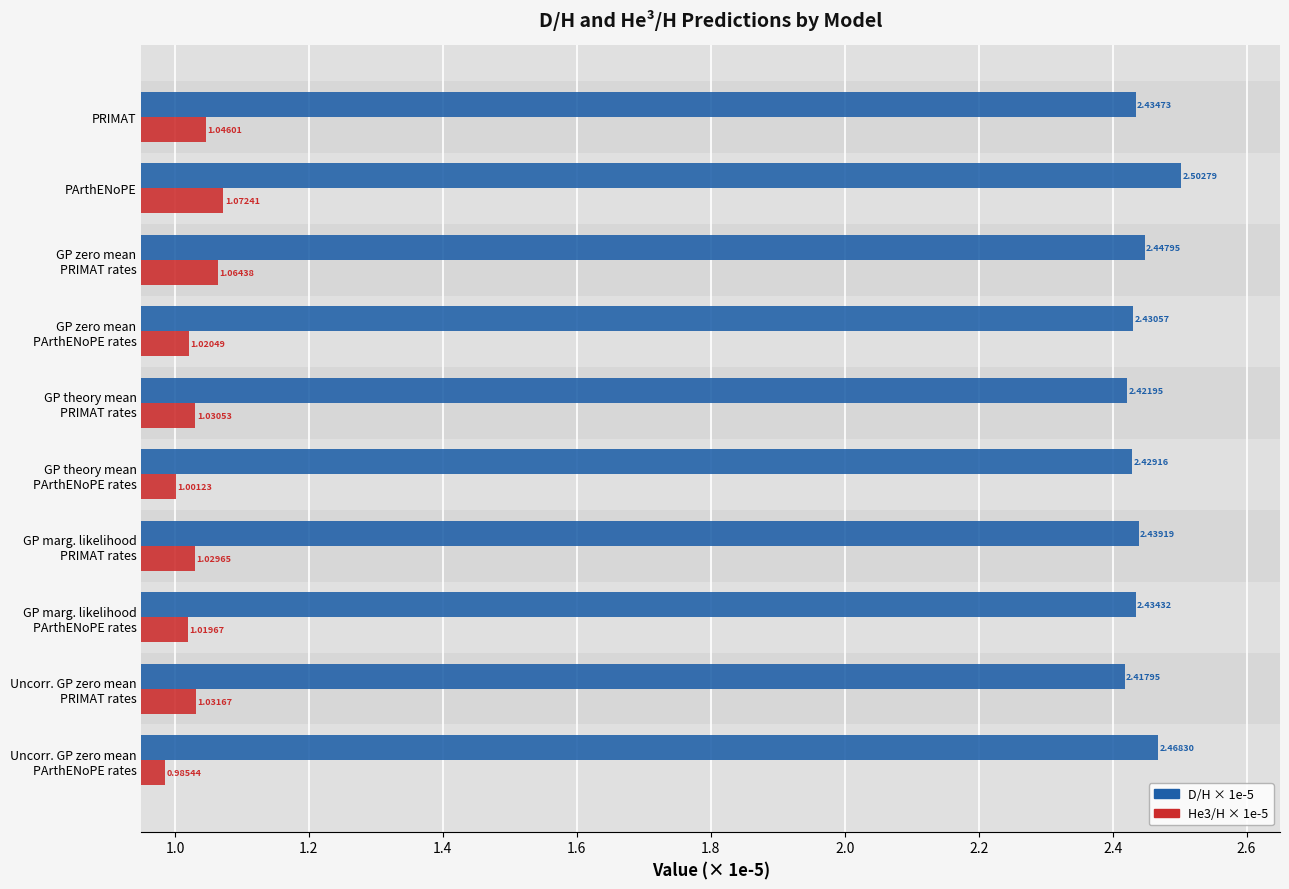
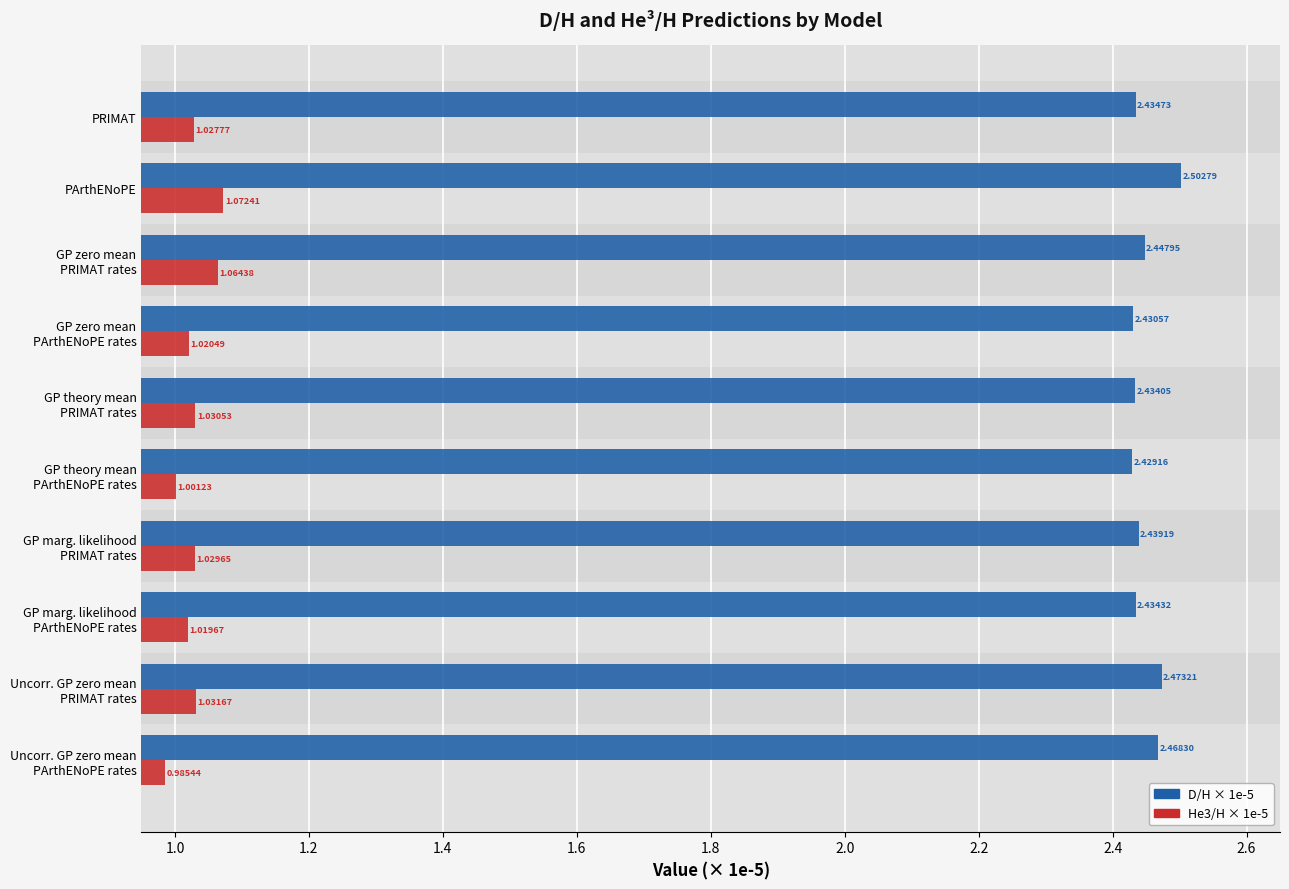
  {
    "D/H × 1e-5": {
      "PRIMAT": 2.43473,
      "PArthENoPE": 2.50279,
      "GP zero mean PRIMAT rates": 2.44795,
      "GP zero mean PArthENoPE rates": 2.43057,
-     "GP theory mean PRIMAT rates": 2.42195,
+     "GP theory mean PRIMAT rates": 2.43405,
      "GP theory mean PArthENoPE rates": 2.42916,
      "GP marg. likelihood PRIMAT rates": 2.43919,
      "GP marg. likelihood PArthENoPE rates": 2.43432,
-     "Uncorr. GP zero mean PRIMAT rates": 2.41795,
+     "Uncorr. GP zero mean PRIMAT rates": 2.47321,
      "Uncorr. GP zero mean PArthENoPE rates": 2.46830
    },
    "He3/H × 1e-5": {
-     "PRIMAT": 1.04601,
+     "PRIMAT": 1.02777,
      "PArthENoPE": 1.07241,
      "GP zero mean PRIMAT rates": 1.06438,
      "GP zero mean PArthENoPE rates": 1.02049,
      "GP theory mean PRIMAT rates": 1.03053,
      "GP theory mean PArthENoPE rates": 1.00123,
      "GP marg. likelihood PRIMAT rates": 1.02965,
      "GP marg. likelihood PArthENoPE rates": 1.01967,
      "Uncorr. GP zero mean PRIMAT rates": 1.03167,
      "Uncorr. GP zero mean PArthENoPE rates": 0.98544
    }
  }
